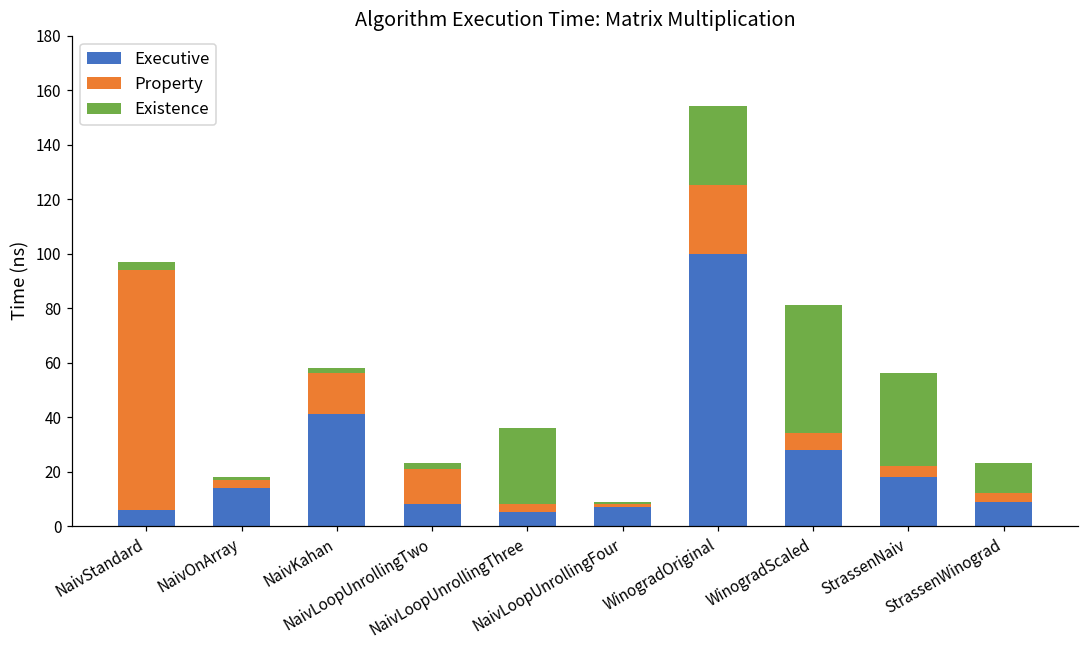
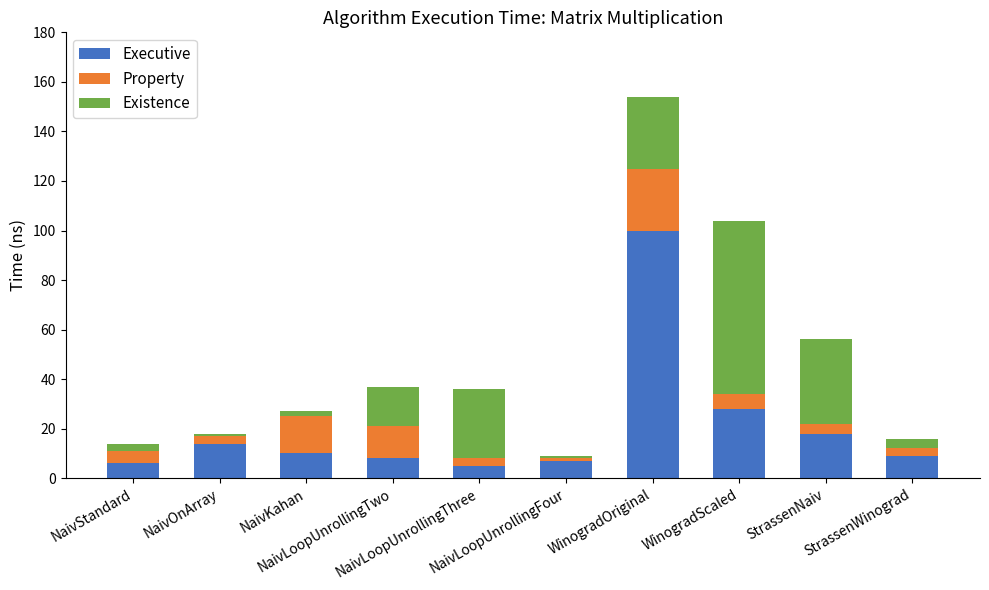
  {
    "Executive": {
      "NaivStandard": 6,
      "NaivOnArray": 14,
-     "NaivKahan": 41,
+     "NaivKahan": 10,
      "NaivLoopUnrollingTwo": 8,
      "NaivLoopUnrollingThree": 5,
      "NaivLoopUnrollingFour": 7,
      "WinogradOriginal": 100,
      "WinogradScaled": 28,
      "StrassenNaiv": 18,
      "StrassenWinograd": 9
    },
    "Property": {
-     "NaivStandard": 88,
+     "NaivStandard": 5,
      "NaivOnArray": 3,
      "NaivKahan": 15,
      "NaivLoopUnrollingTwo": 13,
      "NaivLoopUnrollingThree": 3,
      "WinogradOriginal": 25,
      "WinogradScaled": 6,
      "StrassenNaiv": 4,
      "StrassenWinograd": 3
    },
    "Existence": {
      "NaivStandard": 3,
      "NaivKahan": 2,
-     "NaivLoopUnrollingTwo": 2,
+     "NaivLoopUnrollingTwo": 16,
      "NaivLoopUnrollingThree": 28,
      "WinogradOriginal": 29,
-     "WinogradScaled": 47,
+     "WinogradScaled": 70,
      "StrassenNaiv": 34,
-     "StrassenWinograd": 11
+     "StrassenWinograd": 4
    }
  }
